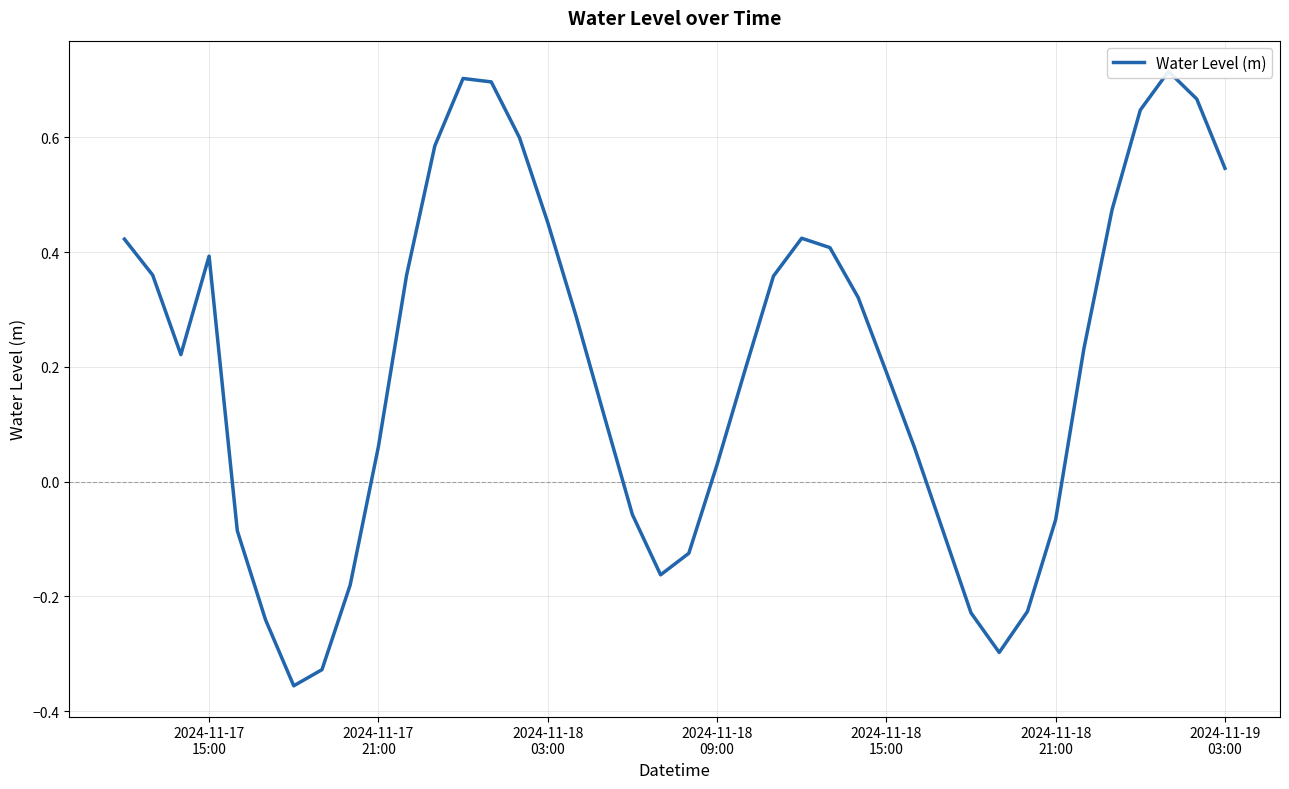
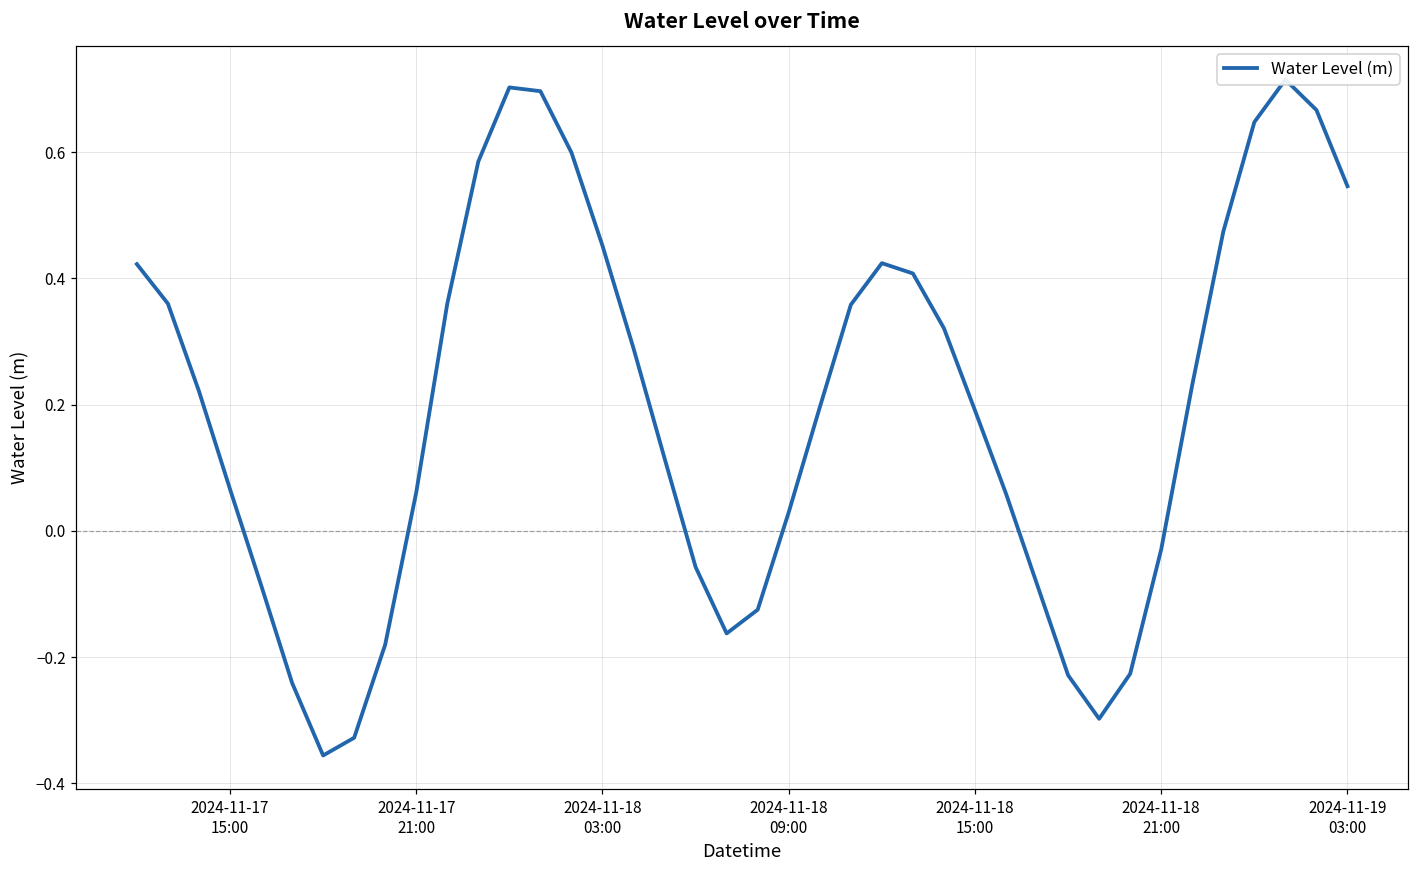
  {
-   "2024-11-17 15:00": 0.39,
+   "2024-11-17 15:00": 0.07,
    "2024-11-17 21:00": 0.06,
    "2024-11-18 03:00": 0.45,
    "2024-11-18 09:00": 0.03,
    "2024-11-18 15:00": 0.19,
-   "2024-11-18 21:00": -0.07,
+   "2024-11-18 21:00": -0.03,
    "2024-11-19 03:00": 0.55
  }
